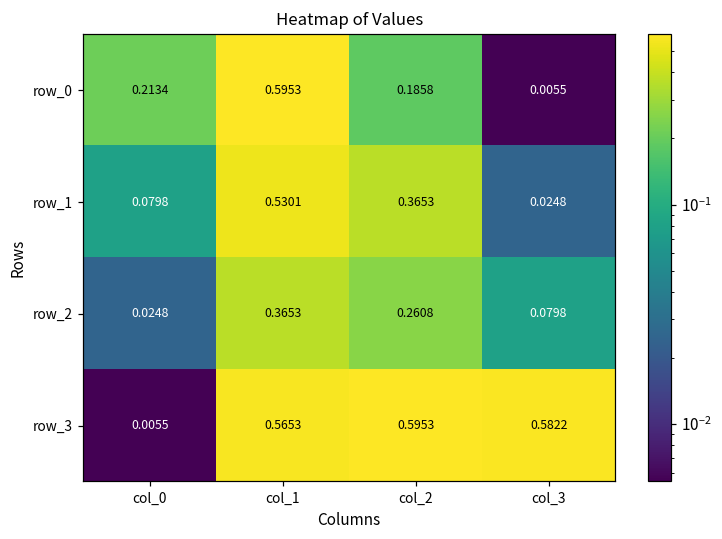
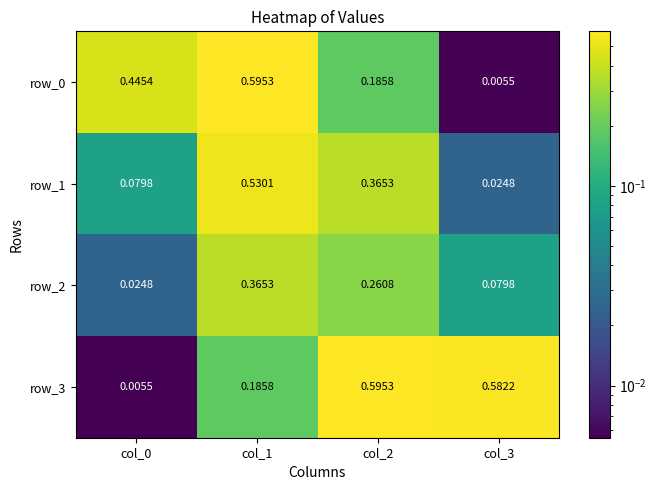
  {
    "row_0": {
-     "col_0": 0.2134,
+     "col_0": 0.4454,
      "col_1": 0.5953,
      "col_2": 0.1858,
      "col_3": 0.0055
    },
    "row_1": {
      "col_0": 0.0798,
      "col_1": 0.5301,
      "col_2": 0.3653,
      "col_3": 0.0248
    },
    "row_2": {
      "col_0": 0.0248,
      "col_1": 0.3653,
      "col_2": 0.2608,
      "col_3": 0.0798
    },
    "row_3": {
      "col_0": 0.0055,
-     "col_1": 0.5653,
+     "col_1": 0.1858,
      "col_2": 0.5953,
      "col_3": 0.5822
    }
  }
